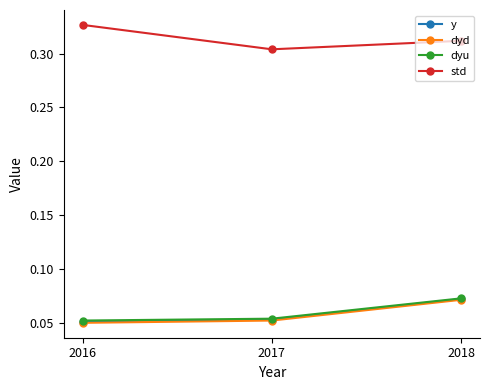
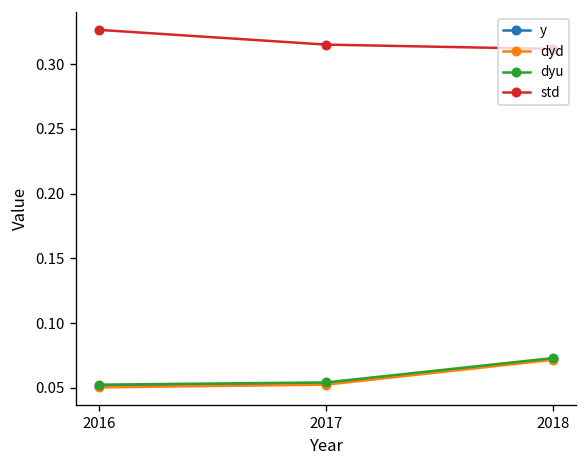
  {
    "std": {
      "2016": 0.327,
-     "2017": 0.304
+     "2017": 0.315
    }
  }
